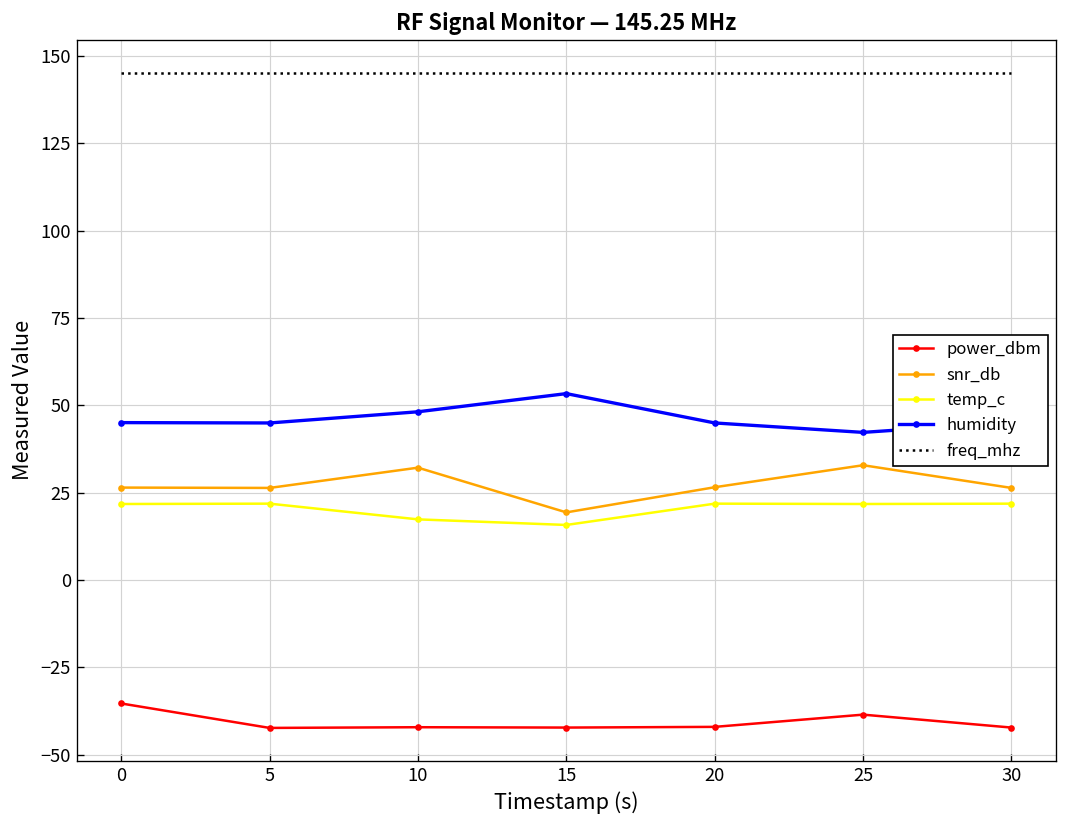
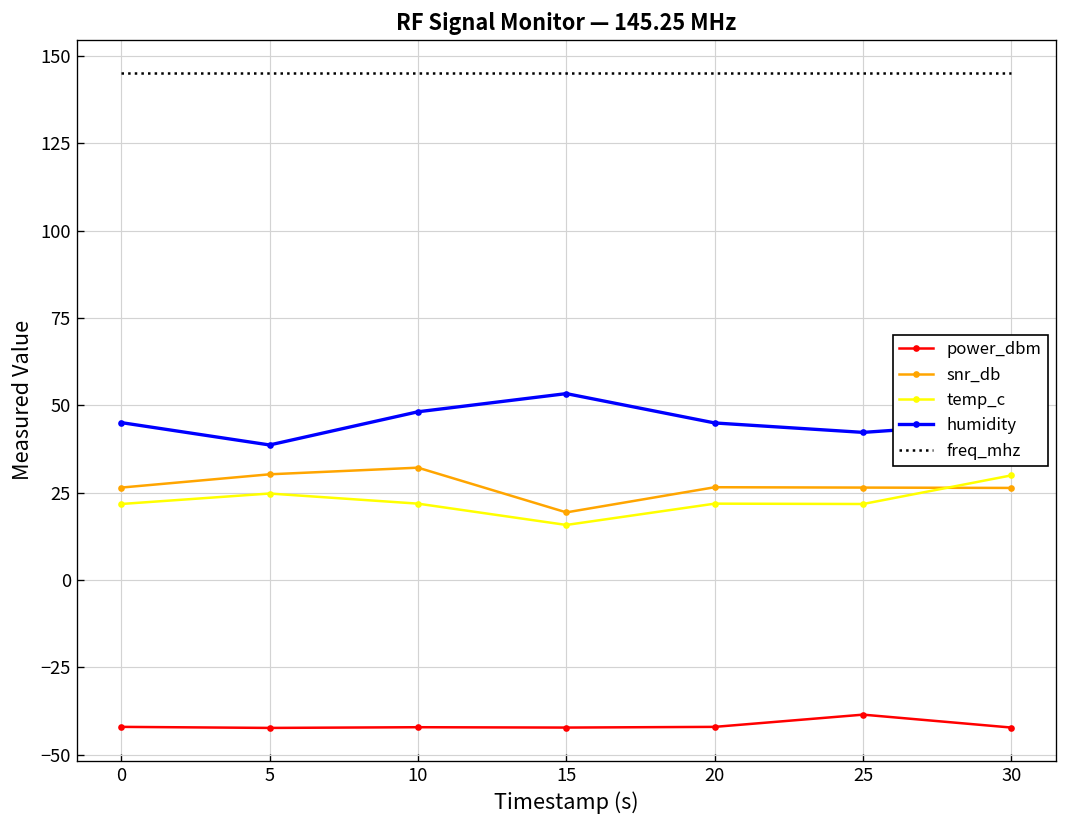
  {
    "power_dbm": {
-     "0": -35,
+     "0": -42,
      "5": -42,
      "10": -42,
      "15": -42,
      "20": -42,
      "25": -39,
      "30": -42
    },
    "snr_db": {
      "0": 27,
-     "5": 26,
+     "5": 30,
      "10": 32,
      "15": 19,
      "20": 27,
-     "25": 33,
+     "25": 27,
      "30": 26
    },
    "temp_c": {
      "0": 22,
-     "5": 22,
-     "10": 17,
+     "5": 25,
+     "10": 22,
      "15": 16,
      "20": 22,
      "25": 22,
-     "30": 22
+     "30": 30
    },
    "humidity": {
      "0": 45,
-     "5": 45,
+     "5": 39,
      "10": 48,
      "15": 53,
      "20": 45,
      "25": 42
    },
    "freq_mhz": {
      "0": 145,
      "5": 145,
      "10": 145,
      "15": 145,
      "20": 145,
      "25": 145,
      "30": 145
    }
  }
